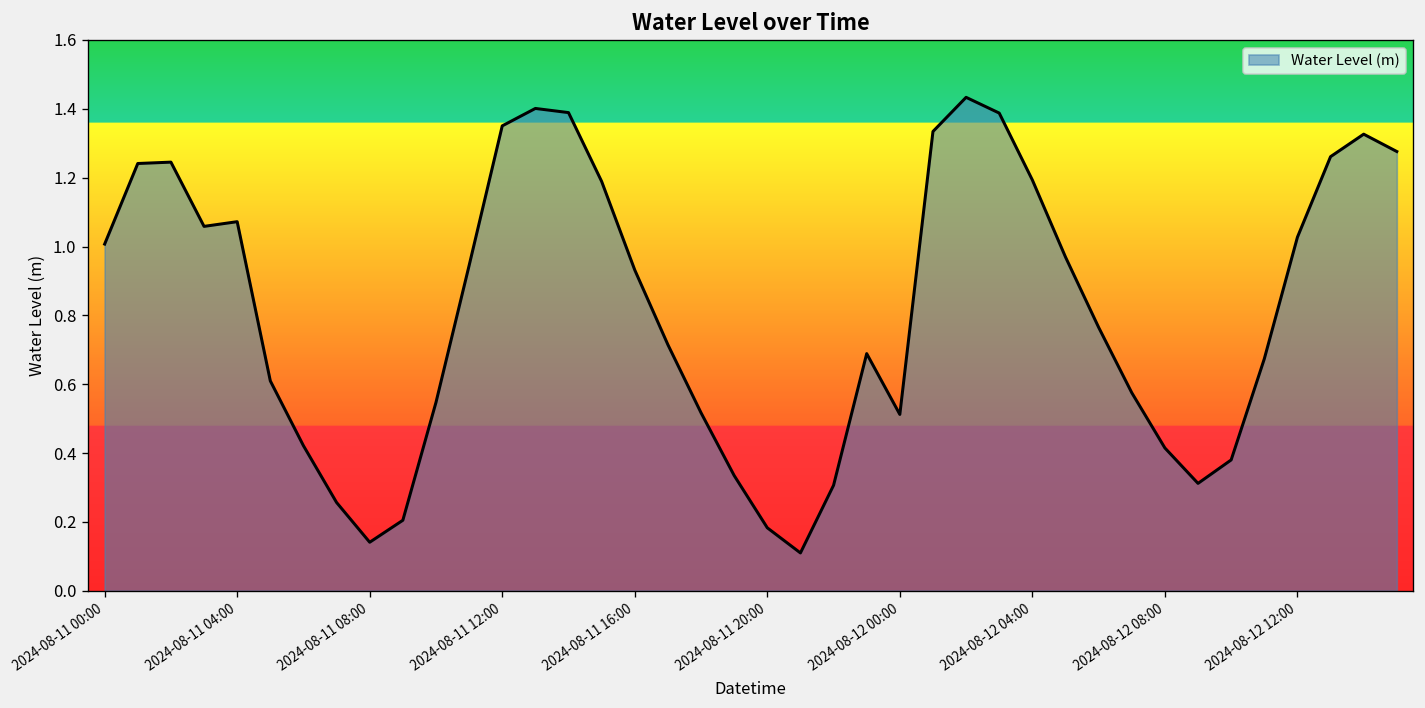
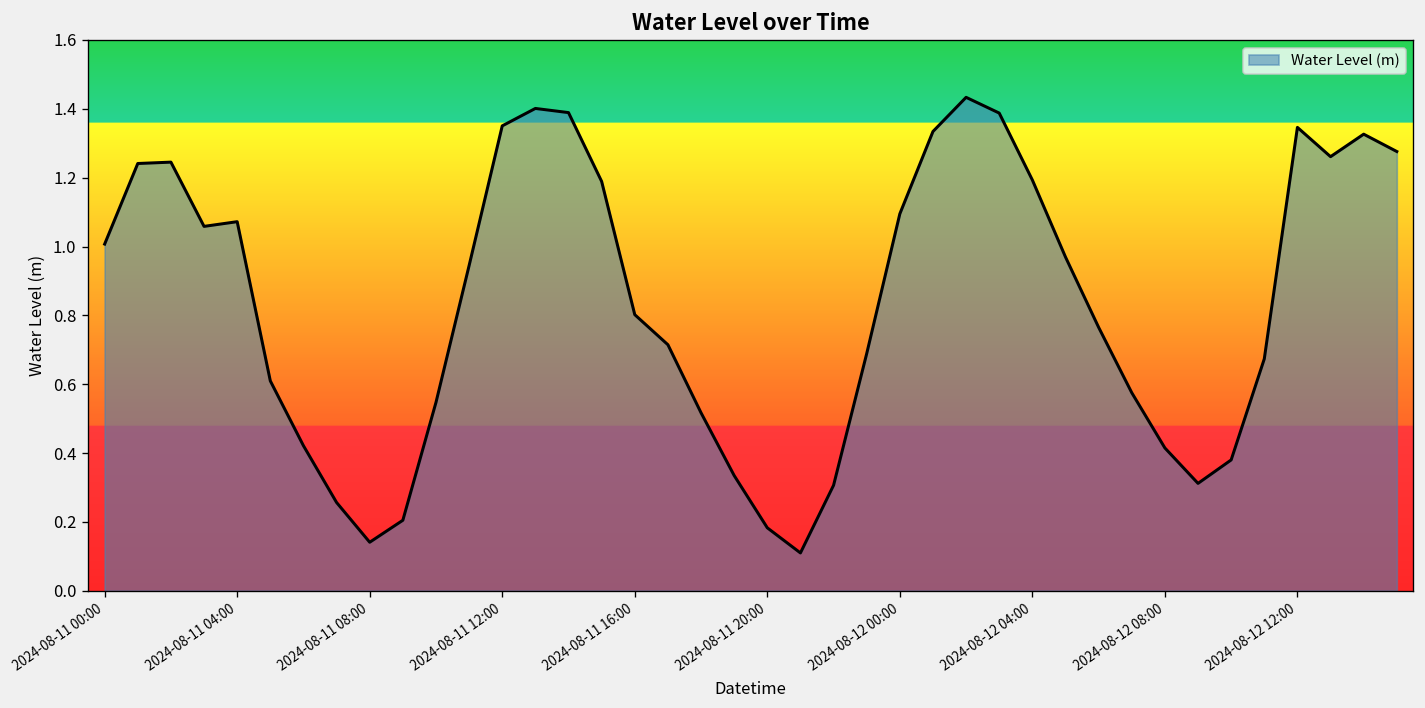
  {
    "2024-08-11 00:00": 1.01,
    "2024-08-11 04:00": 1.07,
    "2024-08-11 08:00": 0.14,
    "2024-08-11 12:00": 1.35,
-   "2024-08-11 16:00": 0.93,
+   "2024-08-11 16:00": 0.80,
    "2024-08-11 20:00": 0.18,
-   "2024-08-12 00:00": 0.51,
+   "2024-08-12 00:00": 1.10,
    "2024-08-12 04:00": 1.19,
    "2024-08-12 08:00": 0.41,
-   "2024-08-12 12:00": 1.03
+   "2024-08-12 12:00": 1.35
  }
